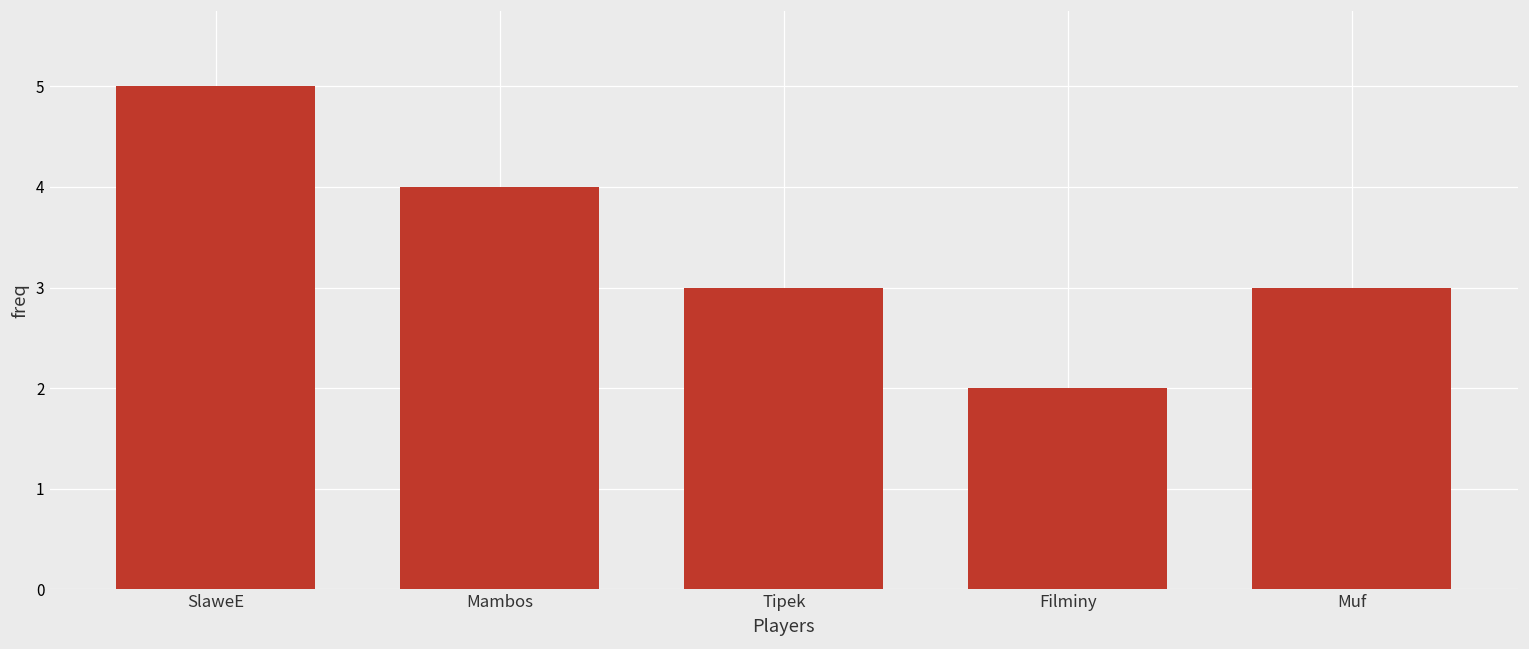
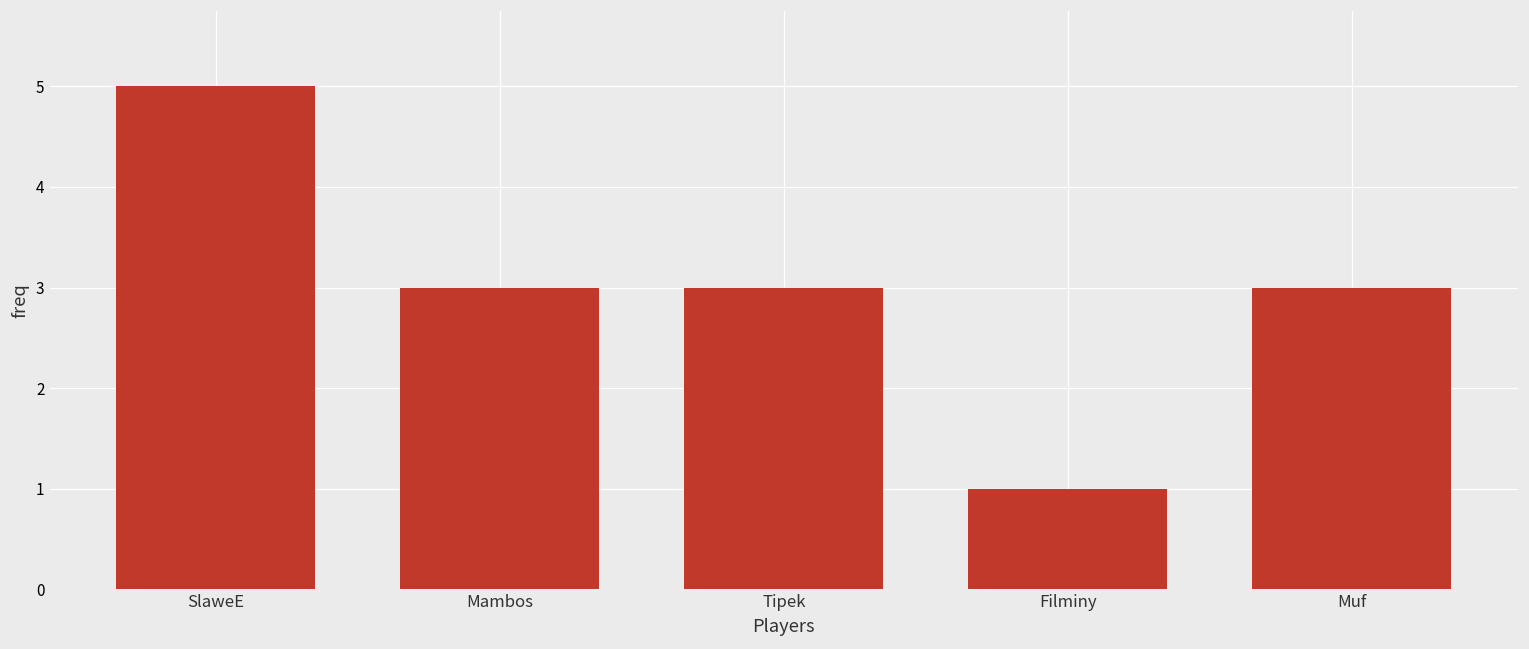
  {
    "SlaweE": 5,
-   "Mambos": 4,
+   "Mambos": 3,
    "Tipek": 3,
-   "Filminy": 2,
+   "Filminy": 1,
    "Muf": 3
  }
